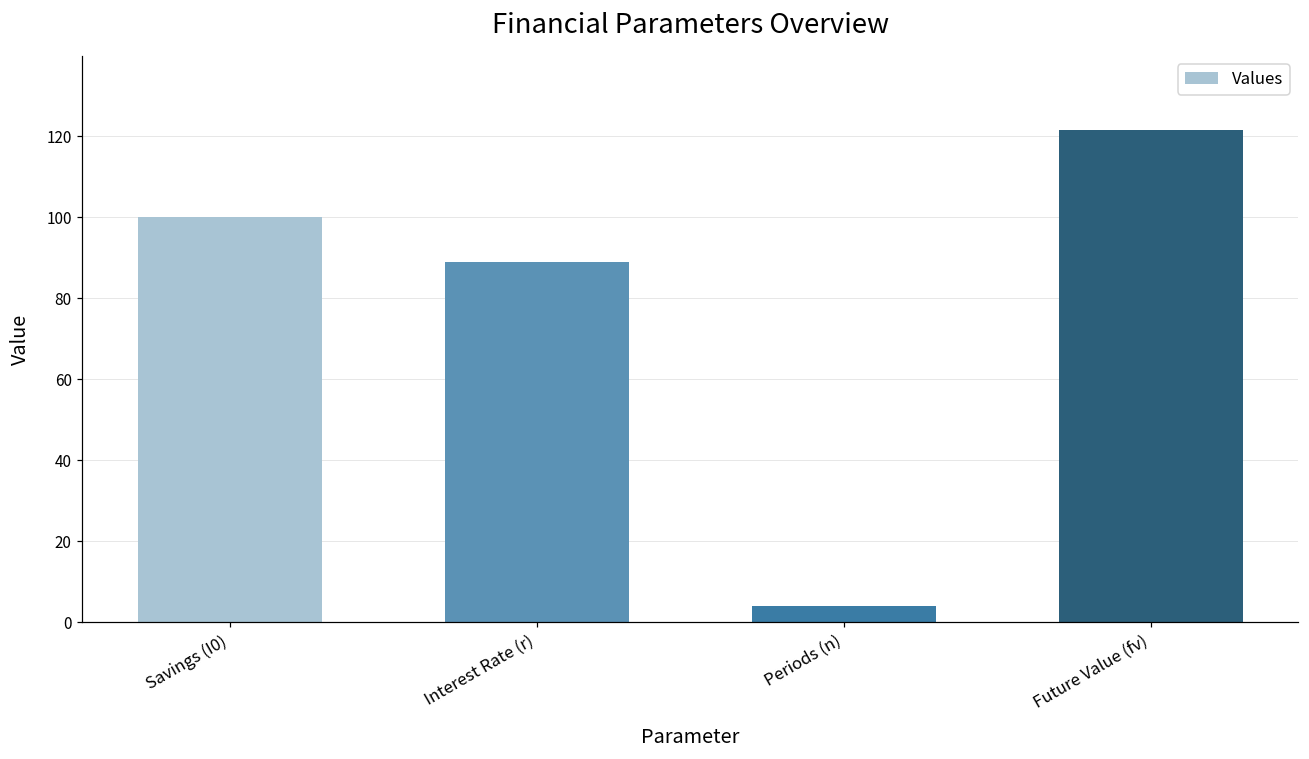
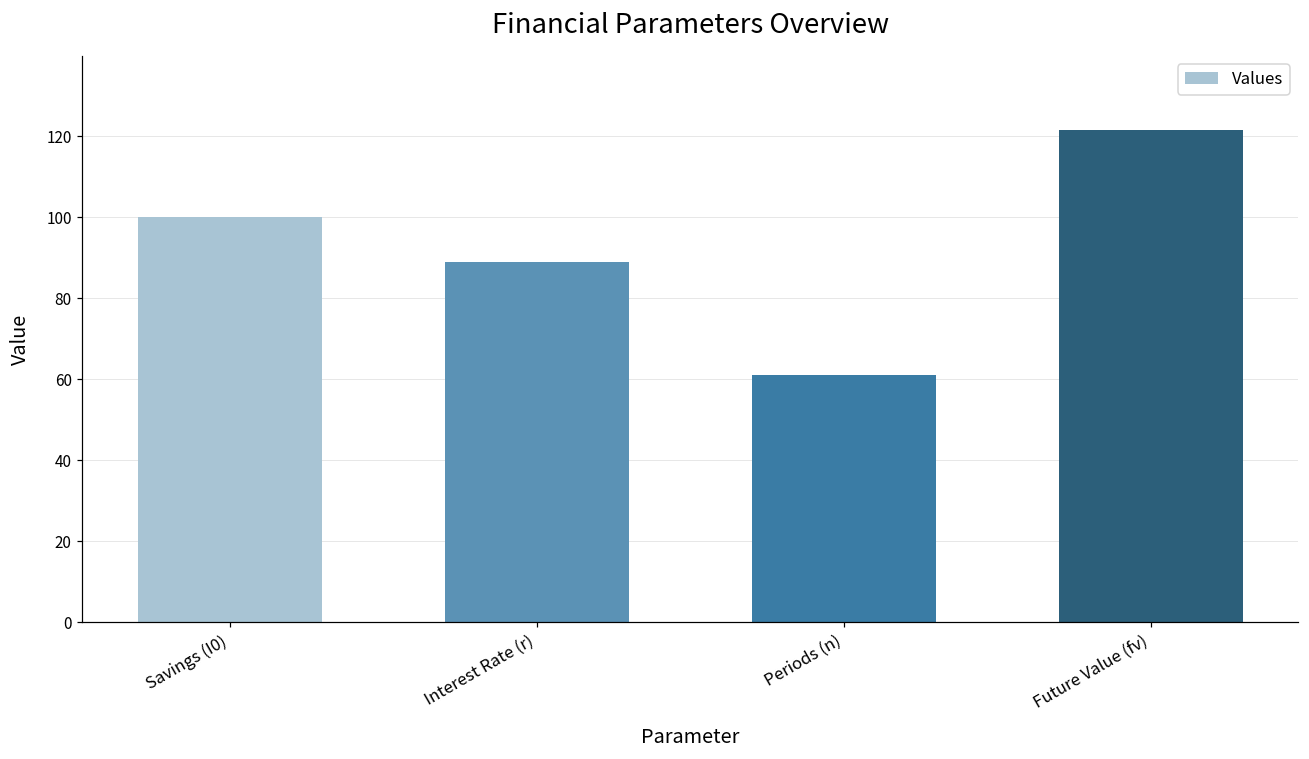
  {
    "Savings (I0)": 100,
    "Interest Rate (r)": 89,
-   "Periods (n)": 4,
+   "Periods (n)": 61,
    "Future Value (fv)": 122
  }
